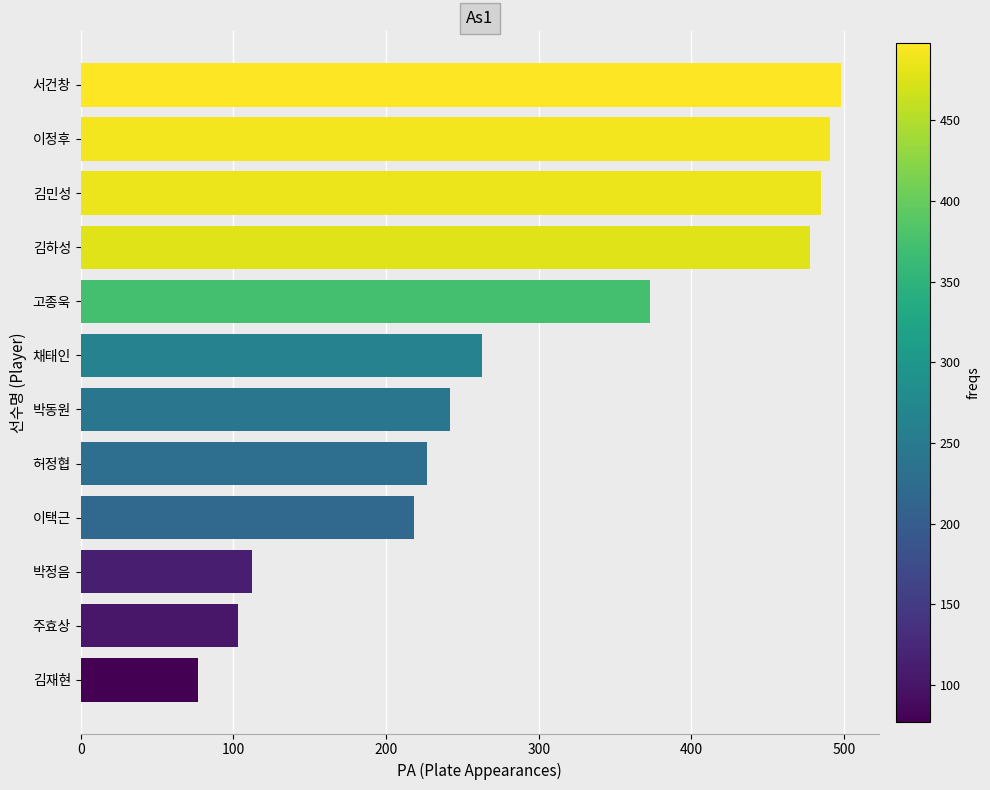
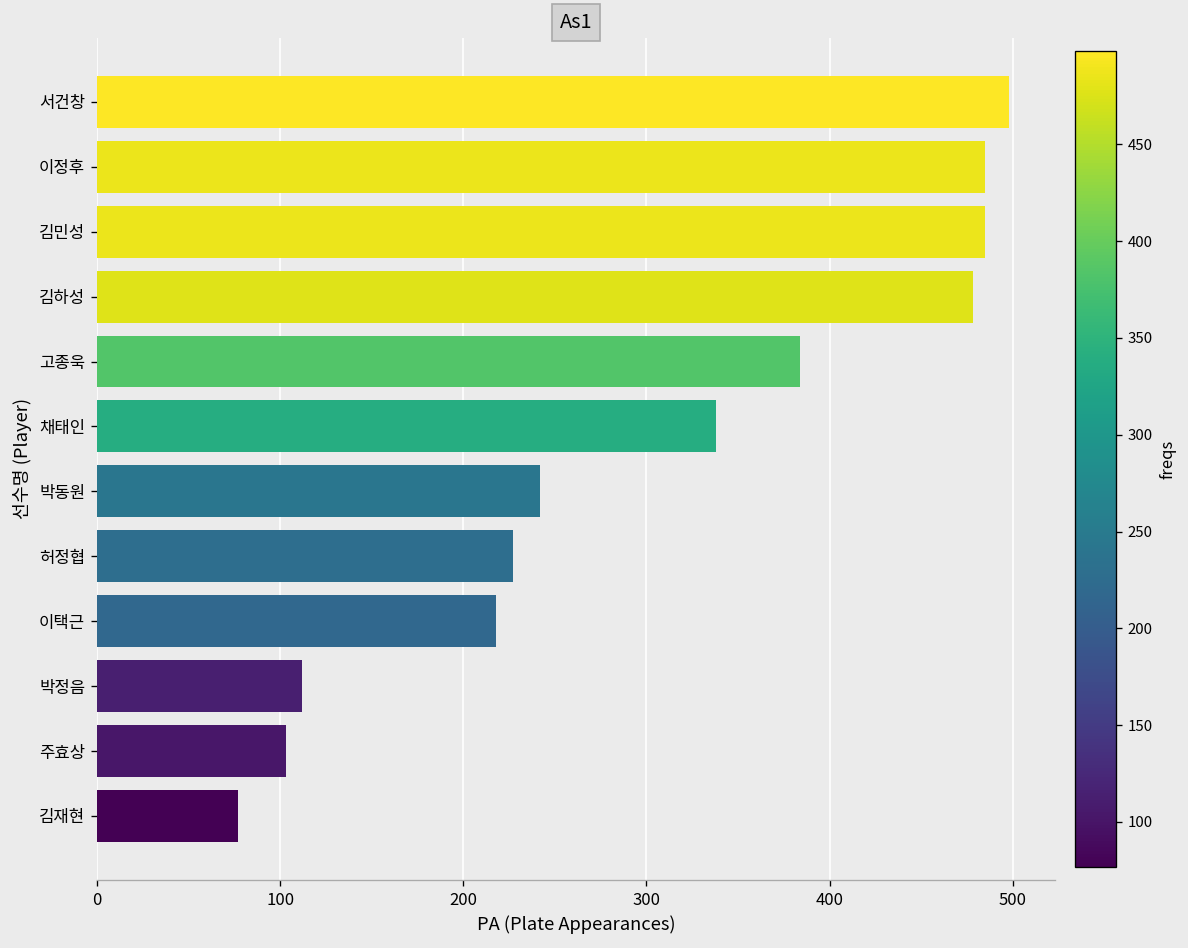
  {
    "서건창": 498,
-   "이정후": 491,
+   "이정후": 485,
    "김민성": 485,
    "김하성": 478,
-   "고종욱": 373,
-   "채태인": 263,
+   "고종욱": 384,
+   "채태인": 338,
    "박동원": 242,
    "허정협": 227,
    "이택근": 218,
    "박정음": 112,
    "주효상": 103,
    "김재현": 77
  }
